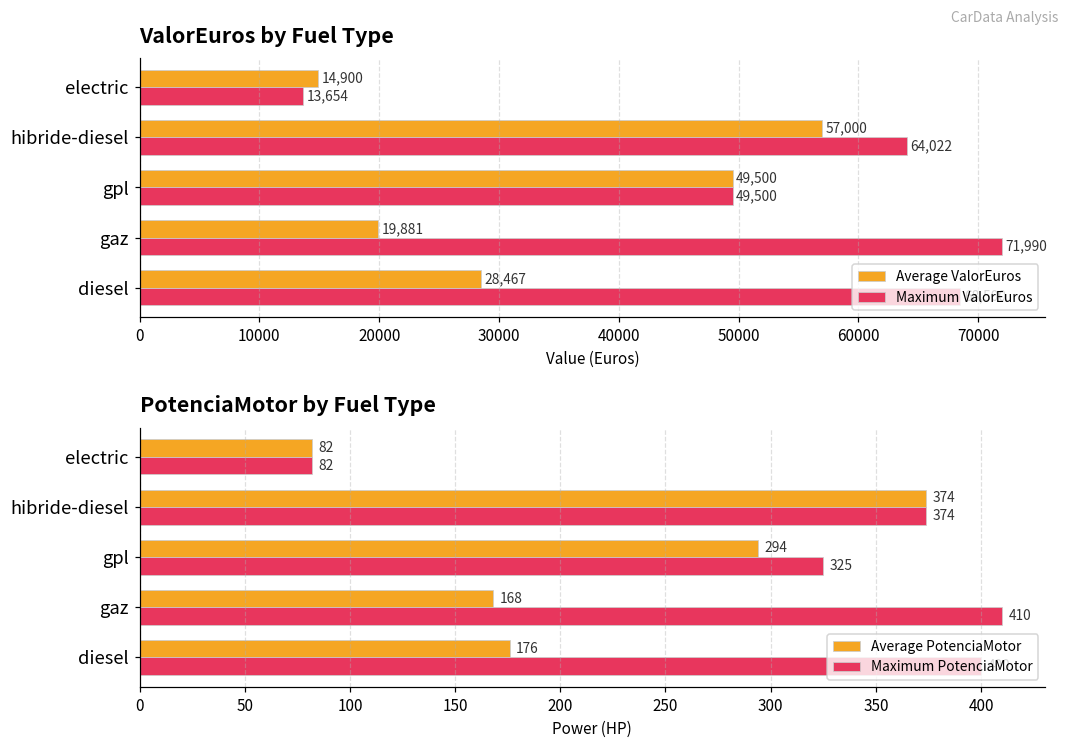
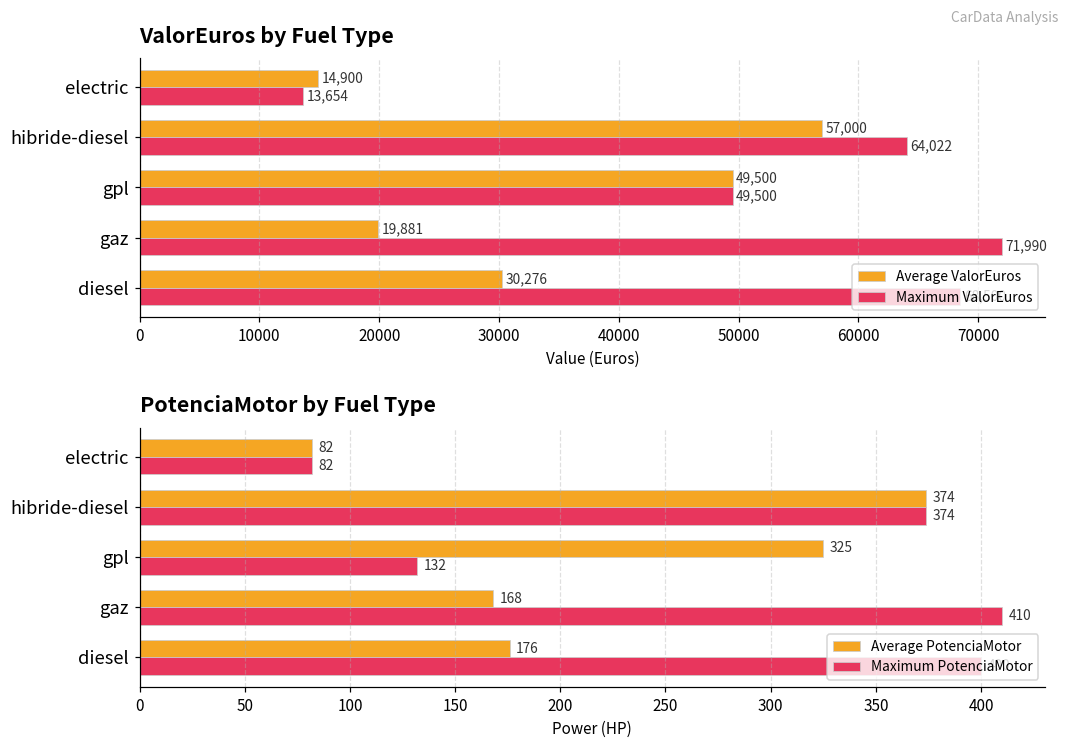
  {
    "ValorEuros by Fuel Type": {
      "Average ValorEuros": {
        "electric": "14,900",
        "hibride-diesel": "57,000",
        "gpl": "49,500",
        "gaz": "19,881",
-       "diesel": "28,467"
+       "diesel": "30,276"
      },
      "Maximum ValorEuros": {
        "electric": "13,654",
        "hibride-diesel": "64,022",
        "gpl": "49,500",
        "gaz": "71,990"
      }
    },
    "PotenciaMotor by Fuel Type": {
      "Average PotenciaMotor": {
        "electric": "82",
        "hibride-diesel": "374",
-       "gpl": "294",
+       "gpl": "325",
        "gaz": "168",
        "diesel": "176"
      },
      "Maximum PotenciaMotor": {
        "electric": "82",
        "hibride-diesel": "374",
-       "gpl": "325",
+       "gpl": "132",
        "gaz": "410"
      }
    }
  }
